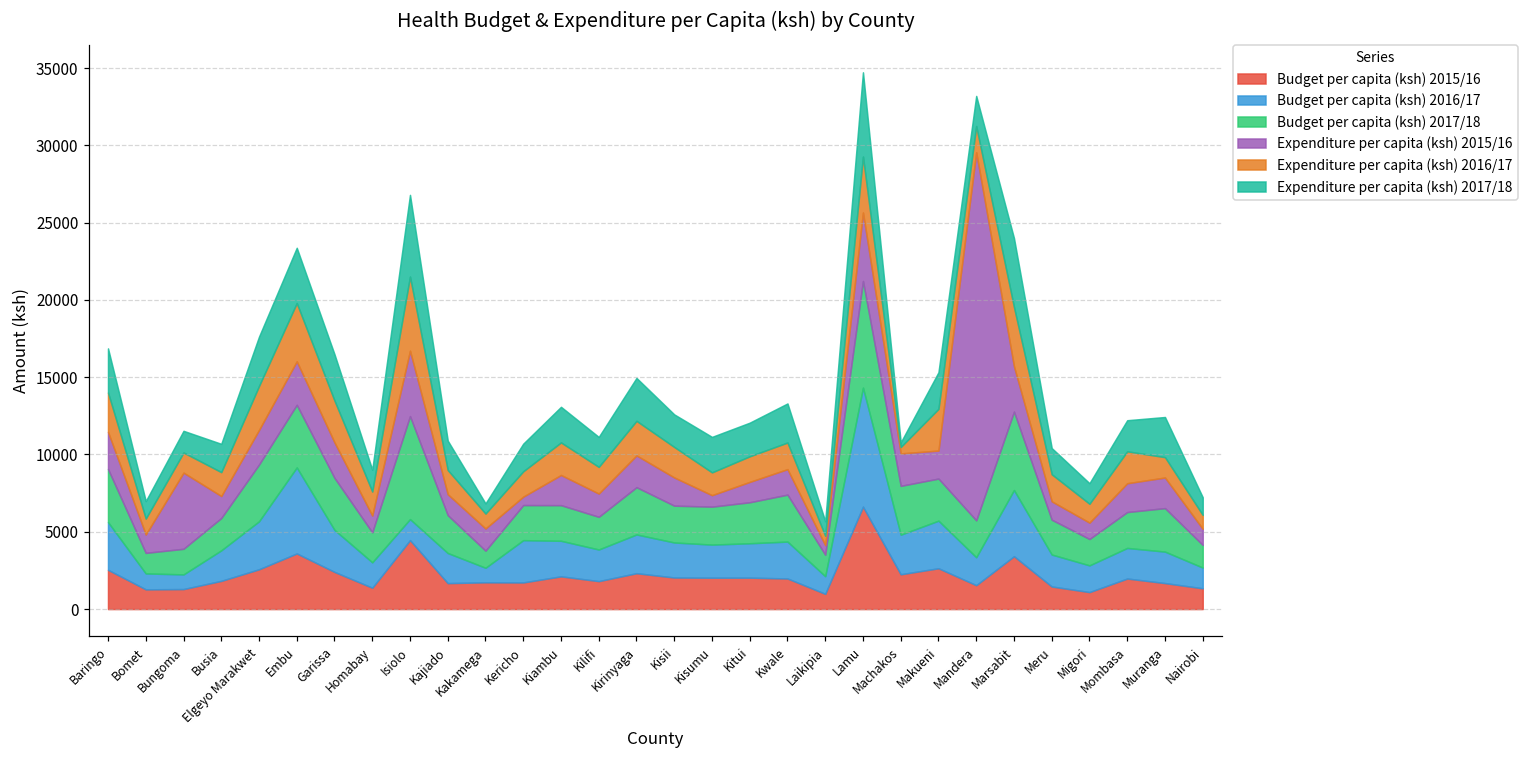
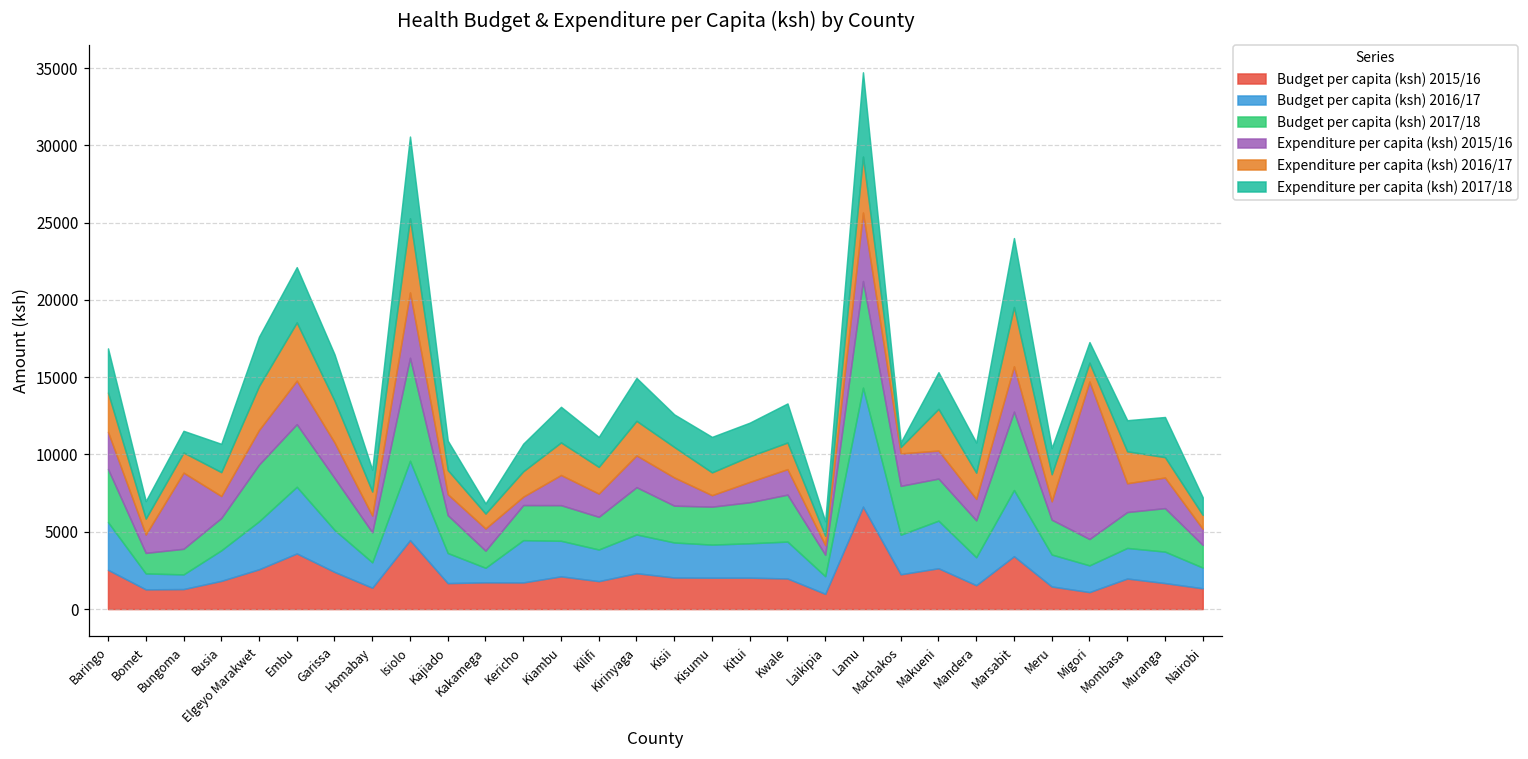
  {
    "Budget per capita (ksh) 2016/17": {
      "Baringo": 3100,
      "Bomet": 1000,
      "Bungoma": 900,
      "Busia": 2000,
      "Elgeyo Marakwet": 3100,
-     "Embu": 5600,
+     "Embu": 4300,
      "Garissa": 2700,
      "Homabay": 1600,
-     "Isiolo": 1400,
+     "Isiolo": 5100,
      "Kajiado": 1900,
      "Kakamega": 900,
      "Kericho": 2700,
      "Kiambu": 2300,
      "Kilifi": 2000,
      "Kirinyaga": 2500,
      "Kisii": 2300,
      "Kisumu": 2100,
      "Kitui": 2200,
      "Kwale": 2400,
      "Laikipia": 1100,
      "Lamu": 7700,
      "Machakos": 2600,
      "Makueni": 3100,
      "Mandera": 1800,
      "Marsabit": 4300,
      "Meru": 2100,
      "Migori": 1700,
      "Mombasa": 2000,
      "Muranga": 2000,
      "Nairobi": 1300
    },
    "Expenditure per capita (ksh) 2015/16": {
      "Baringo": 2400,
      "Bomet": 1200,
      "Bungoma": 4900,
      "Busia": 1400,
      "Elgeyo Marakwet": 2200,
      "Embu": 2800,
      "Garissa": 2300,
      "Homabay": 1100,
      "Isiolo": 4200,
      "Kajiado": 1400,
      "Kakamega": 1400,
      "Kericho": 500,
      "Kiambu": 2000,
      "Kilifi": 1500,
      "Kirinyaga": 2100,
      "Kisii": 1800,
      "Kisumu": 700,
      "Kitui": 1300,
      "Kwale": 1700,
      "Laikipia": 600,
      "Lamu": 4400,
      "Machakos": 2100,
      "Makueni": 1800,
-     "Mandera": 23800,
+     "Mandera": 1400,
      "Marsabit": 2900,
      "Meru": 1200,
-     "Migori": 1100,
+     "Migori": 10200,
      "Mombasa": 1900,
      "Muranga": 2000,
      "Nairobi": 1000
    }
  }
